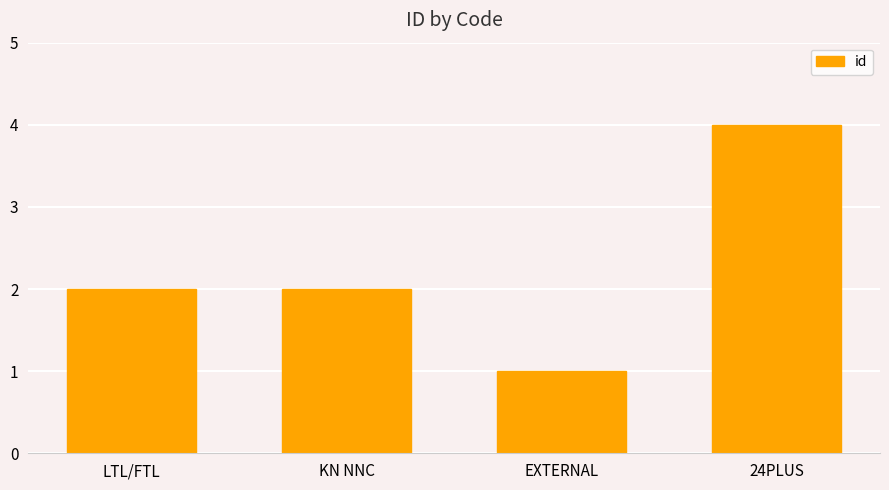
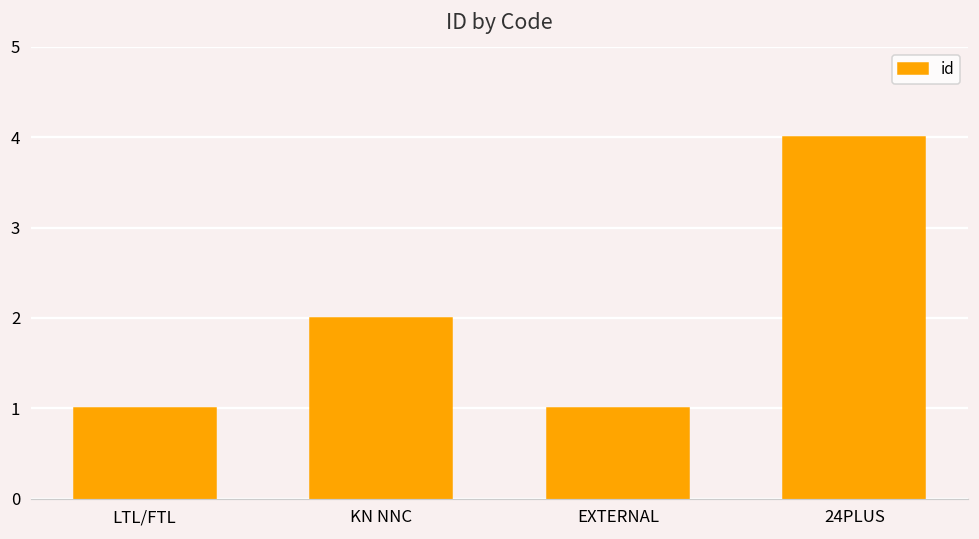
  {
-   "LTL/FTL": 2,
+   "LTL/FTL": 1,
    "KN NNC": 2,
    "EXTERNAL": 1,
    "24PLUS": 4
  }
